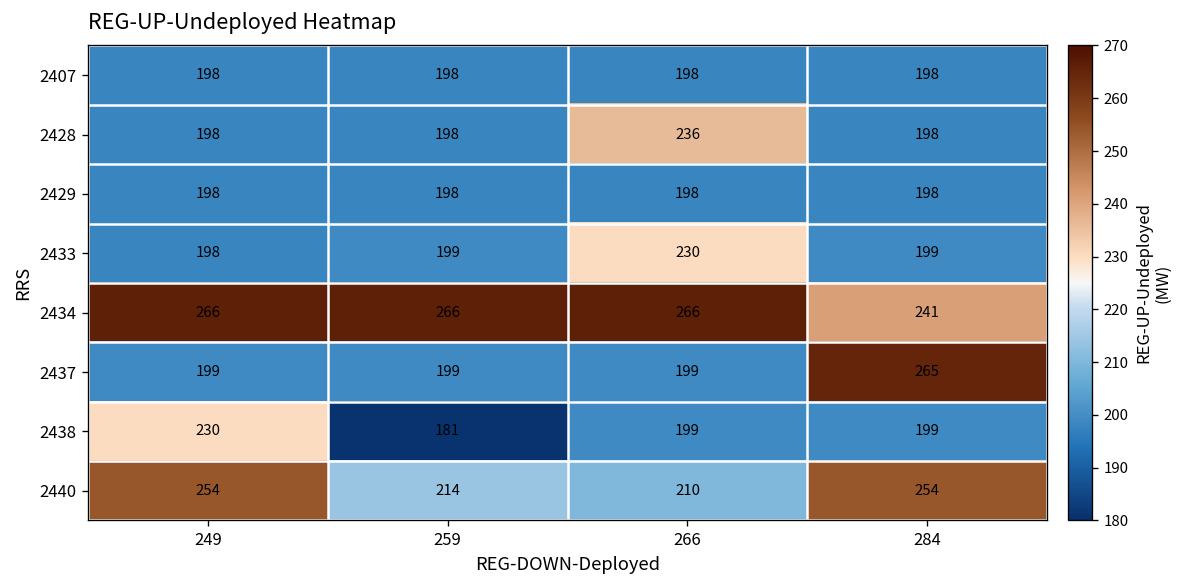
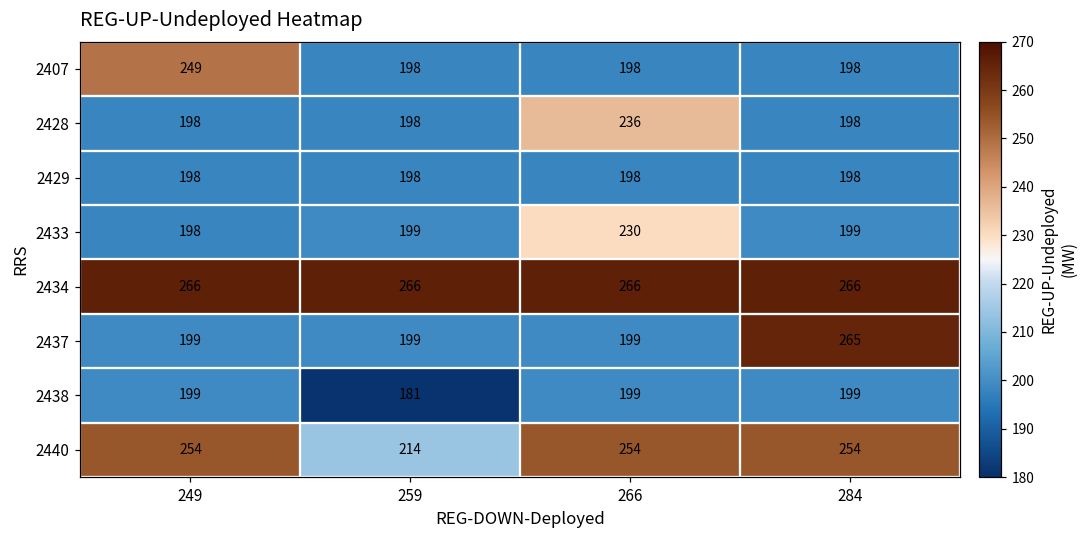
  {
    "2407": {
-     "249": 198,
+     "249": 249,
      "259": 198,
      "266": 198,
      "284": 198
    },
    "2428": {
      "249": 198,
      "259": 198,
      "266": 236,
      "284": 198
    },
    "2429": {
      "249": 198,
      "259": 198,
      "266": 198,
      "284": 198
    },
    "2433": {
      "249": 198,
      "259": 199,
      "266": 230,
      "284": 199
    },
    "2434": {
      "249": 266,
      "259": 266,
      "266": 266,
-     "284": 241
+     "284": 266
    },
    "2437": {
      "249": 199,
      "259": 199,
      "266": 199,
      "284": 265
    },
    "2438": {
-     "249": 230,
+     "249": 199,
      "259": 181,
      "266": 199,
      "284": 199
    },
    "2440": {
      "249": 254,
      "259": 214,
-     "266": 210,
+     "266": 254,
      "284": 254
    }
  }
